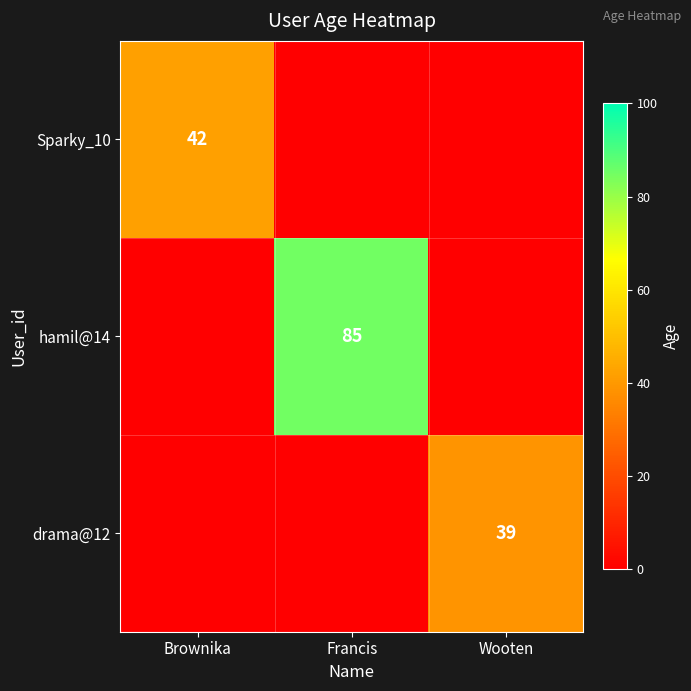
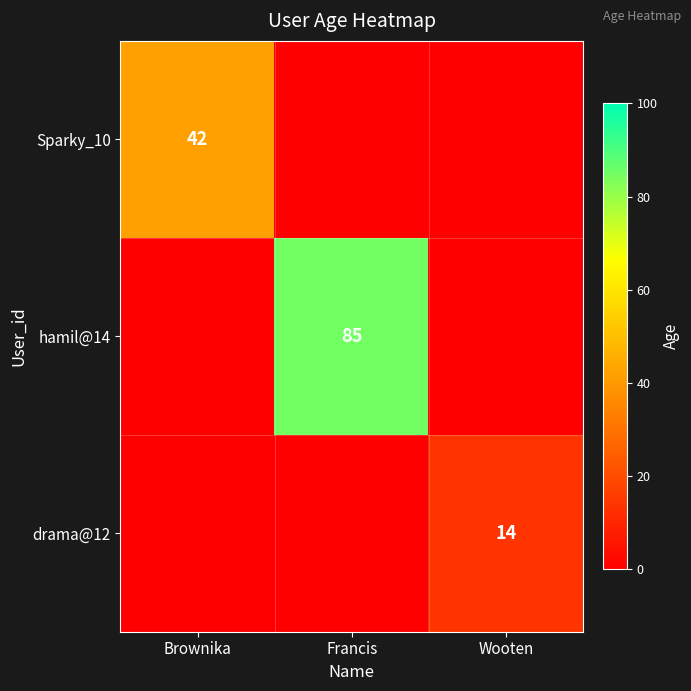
  {
    "Sparky_10": {
      "Brownika": 42
    },
    "hamil@14": {
      "Francis": 85
    },
    "drama@12": {
-     "Wooten": 39
+     "Wooten": 14
    }
  }
